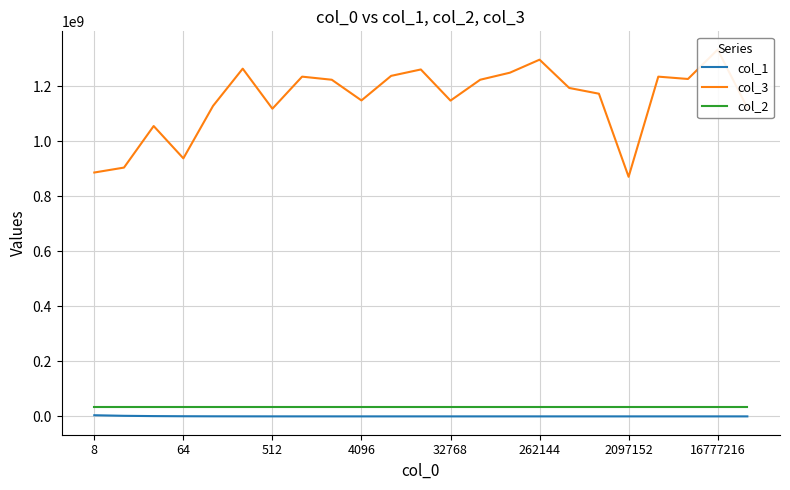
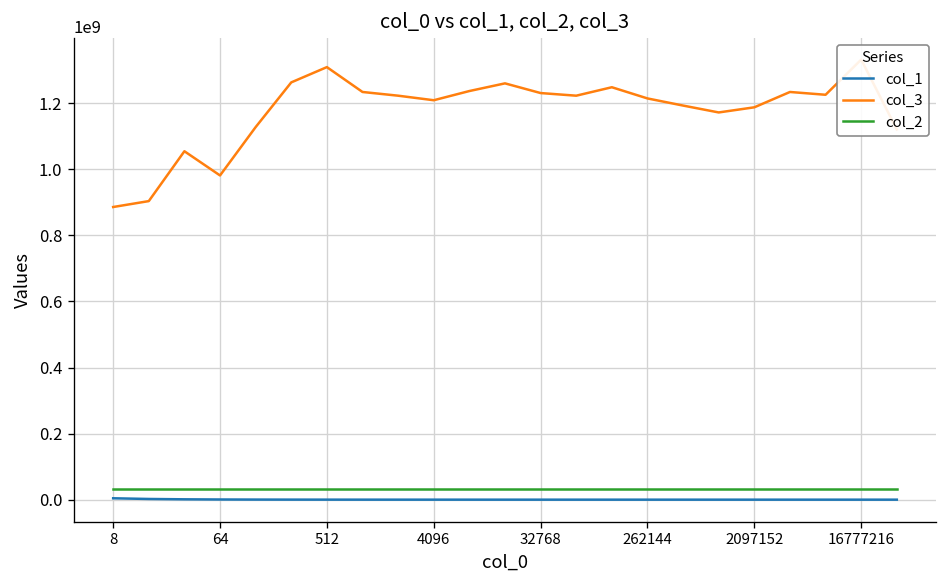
  {
    "col_1": {
      "64": 0,
      "512": 0,
      "4096": 0,
      "32768": 0,
      "262144": 0,
      "2097152": 0,
      "16777216": 0
    },
    "col_3": {
-     "64": 940000000,
-     "512": 1120000000,
-     "4096": 1150000000,
-     "32768": 1150000000,
-     "262144": 1300000000,
-     "2097152": 870000000
+     "64": 980000000,
+     "512": 1310000000,
+     "4096": 1210000000,
+     "32768": 1230000000,
+     "262144": 1210000000,
+     "2097152": 1190000000
    },
    "col_2": {
      "64": 30000000,
      "512": 30000000,
      "4096": 30000000,
      "32768": 30000000,
      "262144": 30000000,
      "2097152": 30000000,
      "16777216": 30000000
    }
  }
